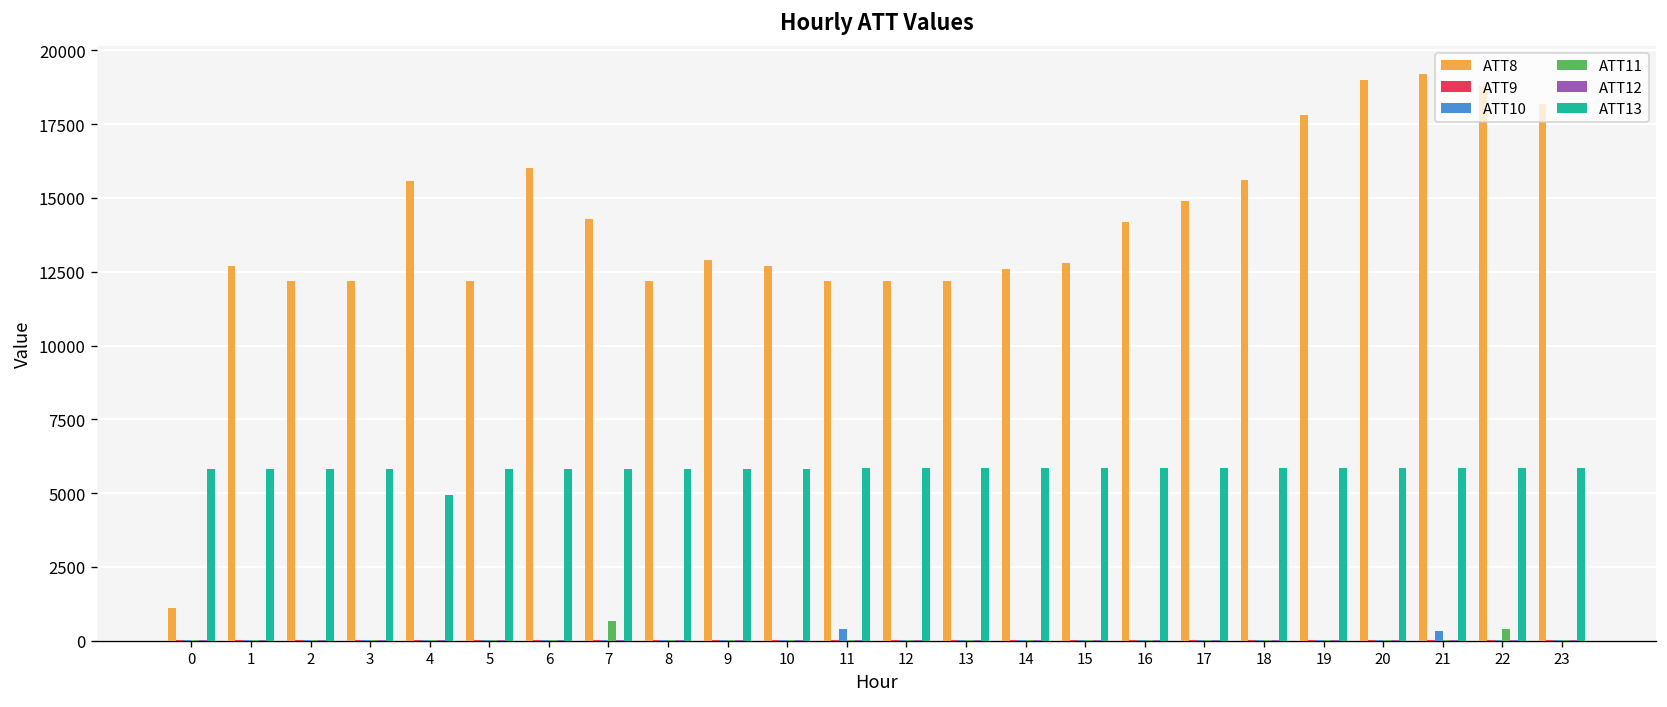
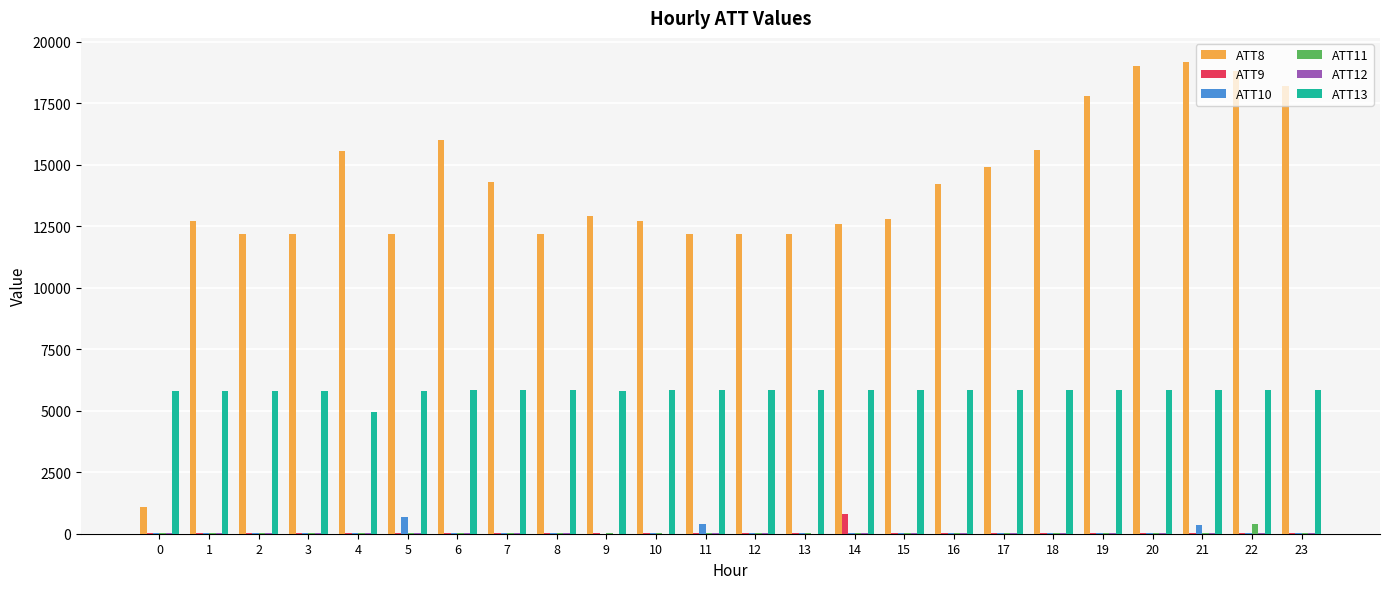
  {
    "ATT8": {
      "0": 1100,
      "1": 12700,
      "2": 12200,
      "3": 12200,
      "4": 15600,
      "5": 12200,
      "6": 16000,
      "7": 14300,
      "8": 12200,
      "9": 12900,
      "10": 12700,
      "11": 12200,
      "12": 12200,
      "13": 12200,
      "14": 12600,
      "15": 12800,
      "16": 14200,
      "17": 14900,
      "18": 15600,
      "19": 17800,
      "20": 19000,
      "21": 19200
    },
    "ATT9": {
-     "14": 0
+     "14": 800
    },
    "ATT10": {
-     "5": 0,
+     "5": 700,
      "11": 400,
      "21": 300
    },
    "ATT11": {
-     "7": 700,
+     "7": 0,
      "22": 400
    },
    "ATT13": {
      "0": 5800,
      "1": 5800,
      "2": 5800,
      "3": 5800,
      "4": 4900,
      "5": 5800,
      "6": 5800,
      "7": 5800,
      "8": 5800,
      "9": 5800,
      "10": 5800,
      "11": 5800,
      "12": 5800,
      "13": 5800,
      "14": 5800,
      "15": 5800,
      "16": 5800,
      "17": 5800,
      "18": 5800,
      "19": 5800,
      "20": 5800,
      "21": 5800,
      "22": 5800,
      "23": 5800
    }
  }
